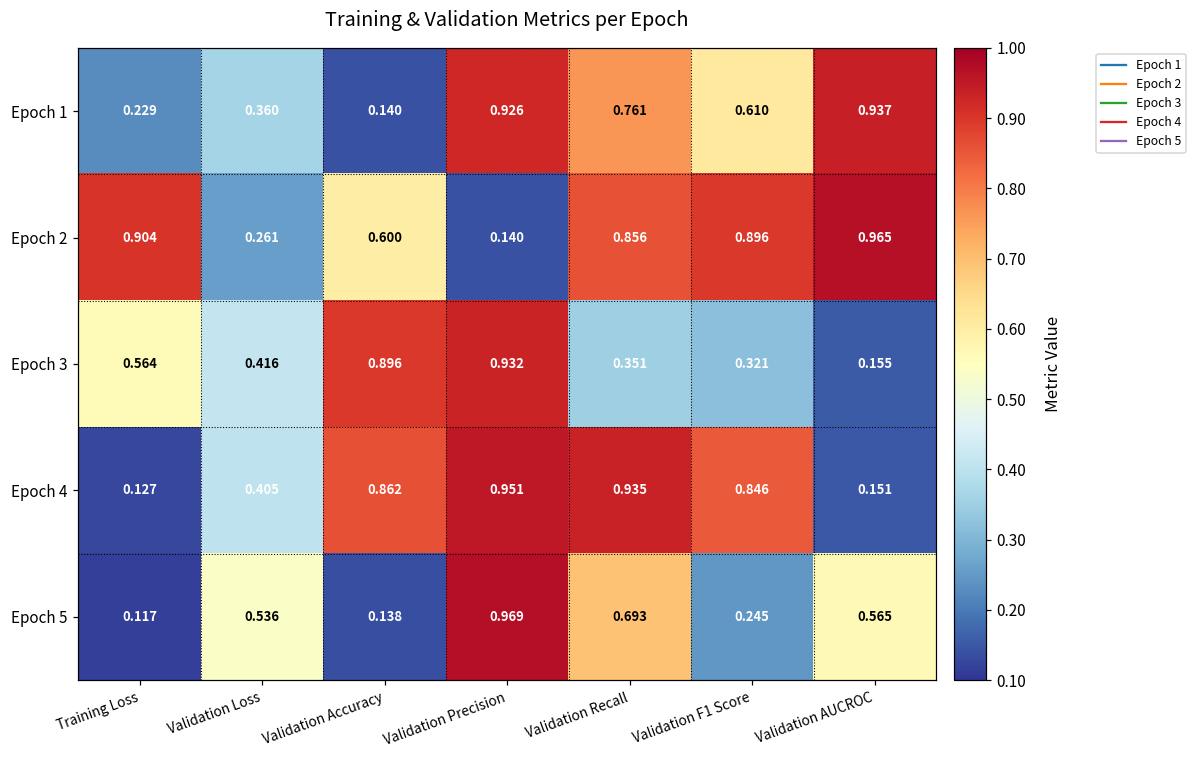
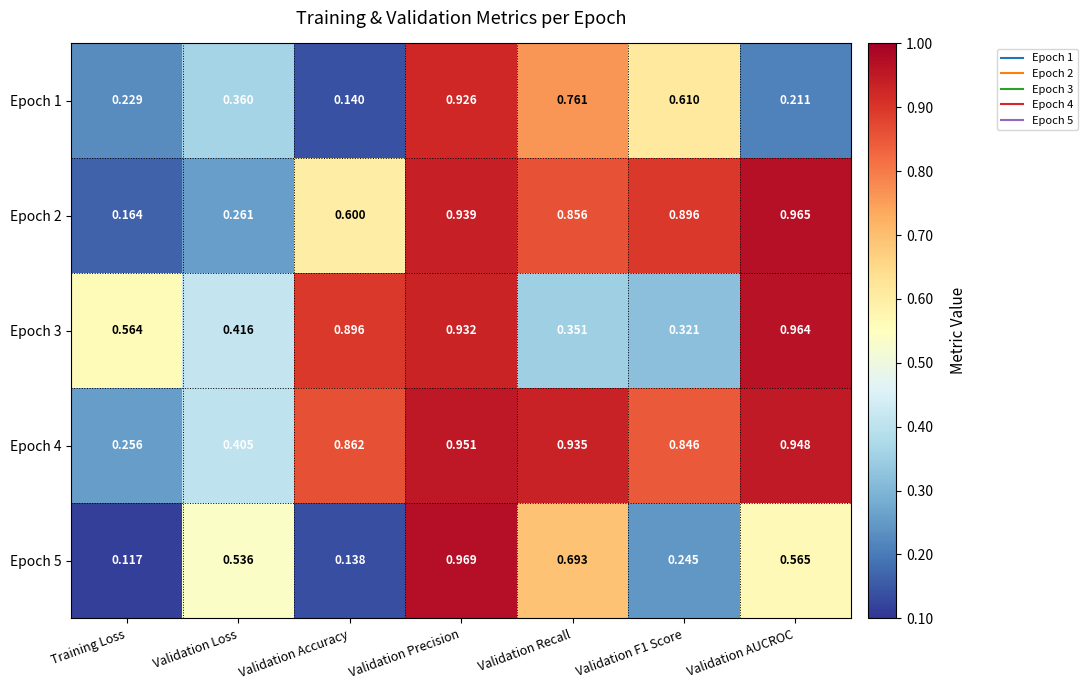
  {
    "Epoch 1": {
      "Training Loss": 0.229,
      "Validation Loss": 0.360,
      "Validation Accuracy": 0.140,
      "Validation Precision": 0.926,
      "Validation Recall": 0.761,
      "Validation F1 Score": 0.610,
-     "Validation AUCROC": 0.937
+     "Validation AUCROC": 0.211
    },
    "Epoch 2": {
-     "Training Loss": 0.904,
+     "Training Loss": 0.164,
      "Validation Loss": 0.261,
      "Validation Accuracy": 0.600,
-     "Validation Precision": 0.140,
+     "Validation Precision": 0.939,
      "Validation Recall": 0.856,
      "Validation F1 Score": 0.896,
      "Validation AUCROC": 0.965
    },
    "Epoch 3": {
      "Training Loss": 0.564,
      "Validation Loss": 0.416,
      "Validation Accuracy": 0.896,
      "Validation Precision": 0.932,
      "Validation Recall": 0.351,
      "Validation F1 Score": 0.321,
-     "Validation AUCROC": 0.155
+     "Validation AUCROC": 0.964
    },
    "Epoch 4": {
-     "Training Loss": 0.127,
+     "Training Loss": 0.256,
      "Validation Loss": 0.405,
      "Validation Accuracy": 0.862,
      "Validation Precision": 0.951,
      "Validation Recall": 0.935,
      "Validation F1 Score": 0.846,
-     "Validation AUCROC": 0.151
+     "Validation AUCROC": 0.948
    },
    "Epoch 5": {
      "Training Loss": 0.117,
      "Validation Loss": 0.536,
      "Validation Accuracy": 0.138,
      "Validation Precision": 0.969,
      "Validation Recall": 0.693,
      "Validation F1 Score": 0.245,
      "Validation AUCROC": 0.565
    }
  }
